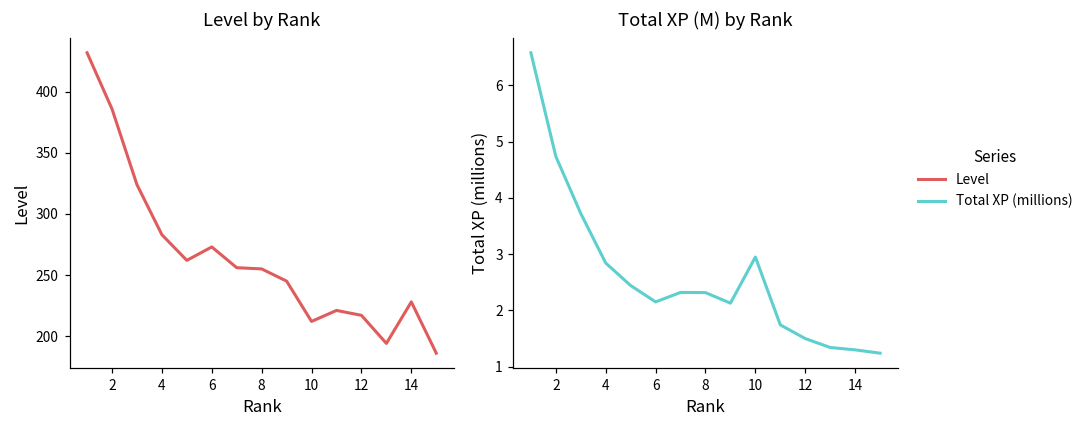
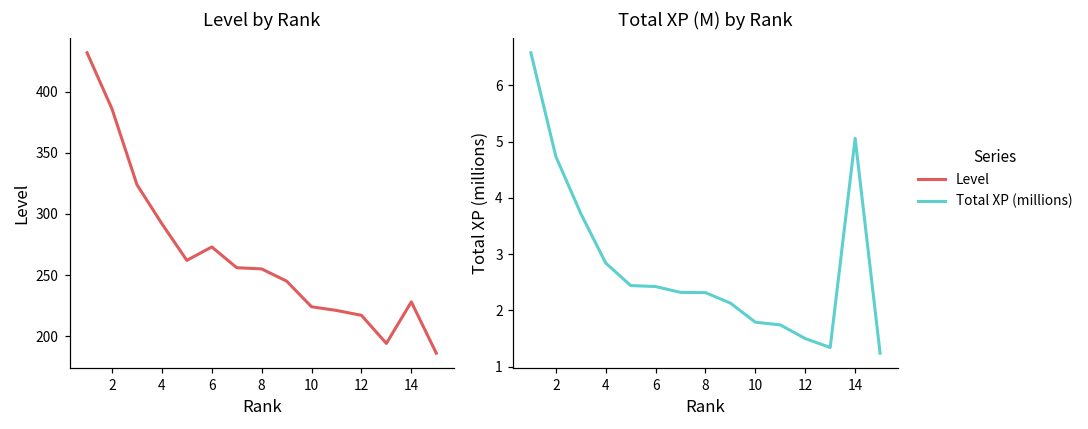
  {
    "Level by Rank": {
      "2": 386,
-     "4": 283,
+     "4": 292,
      "6": 273,
      "8": 255,
-     "10": 212,
+     "10": 224,
      "12": 217,
      "14": 228
    },
    "Total XP (M) by Rank": {
      "2": 4.7,
      "4": 2.8,
-     "6": 2.2,
+     "6": 2.4,
      "8": 2.3,
-     "10": 2.9,
+     "10": 1.8,
      "12": 1.5,
-     "14": 1.3
+     "14": 5.1
    }
  }
